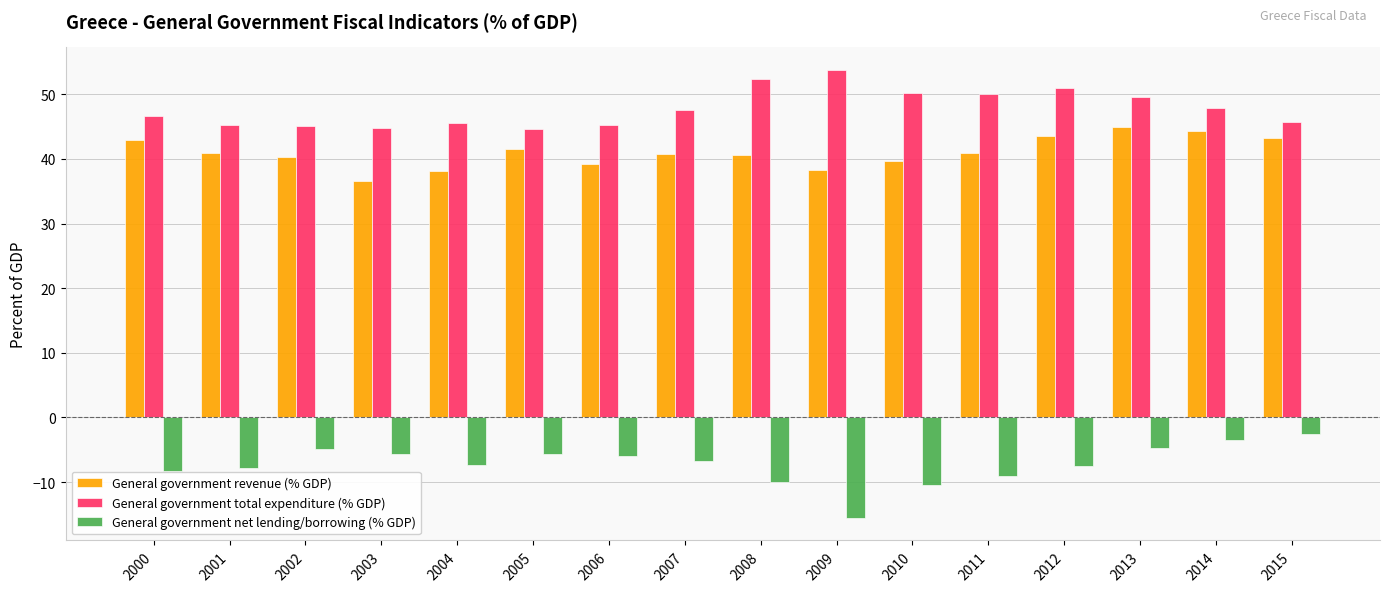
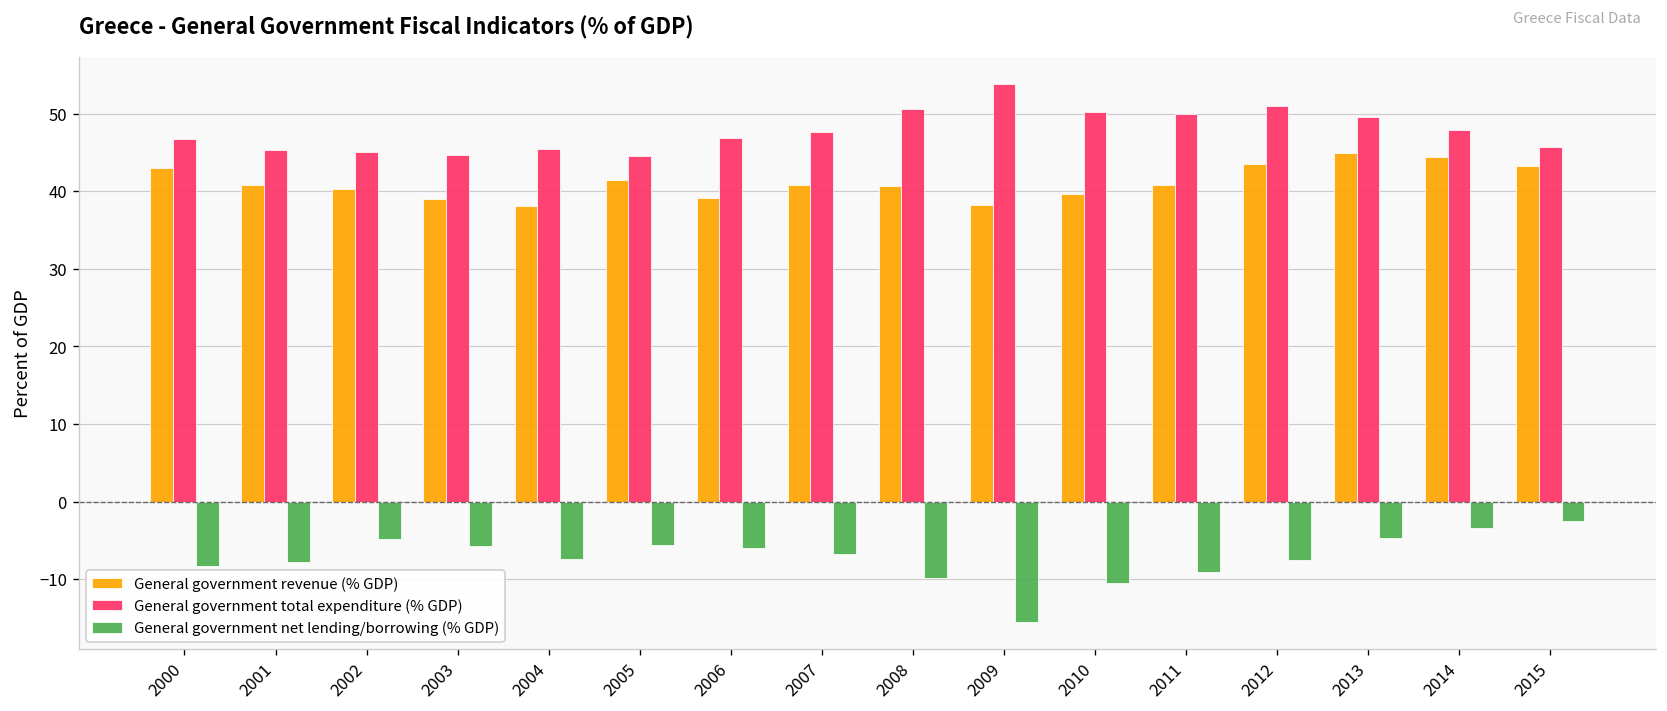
  {
    "General government revenue (% GDP)": {
      "2000": 43,
      "2001": 41,
      "2002": 40,
-     "2003": 37,
+     "2003": 39,
      "2004": 38,
      "2005": 42,
      "2006": 39,
      "2007": 41,
      "2008": 41,
      "2009": 38,
      "2010": 40,
      "2011": 41,
      "2012": 43,
      "2013": 45,
      "2014": 44,
      "2015": 43
    },
    "General government total expenditure (% GDP)": {
      "2000": 47,
      "2001": 45,
      "2002": 45,
      "2003": 45,
      "2004": 46,
      "2005": 45,
-     "2006": 45,
+     "2006": 47,
      "2007": 48,
-     "2008": 52,
+     "2008": 51,
      "2009": 54,
      "2010": 50,
      "2011": 50,
      "2012": 51,
      "2013": 50,
      "2014": 48,
      "2015": 46
    },
    "General government net lending/borrowing (% GDP)": {
      "2000": -8,
      "2001": -8,
      "2002": -5,
      "2003": -6,
      "2004": -7,
      "2005": -6,
      "2006": -6,
      "2007": -7,
      "2008": -10,
      "2009": -16,
      "2010": -10,
      "2011": -9,
      "2012": -8,
      "2013": -5,
      "2014": -3,
      "2015": -2
    }
  }
